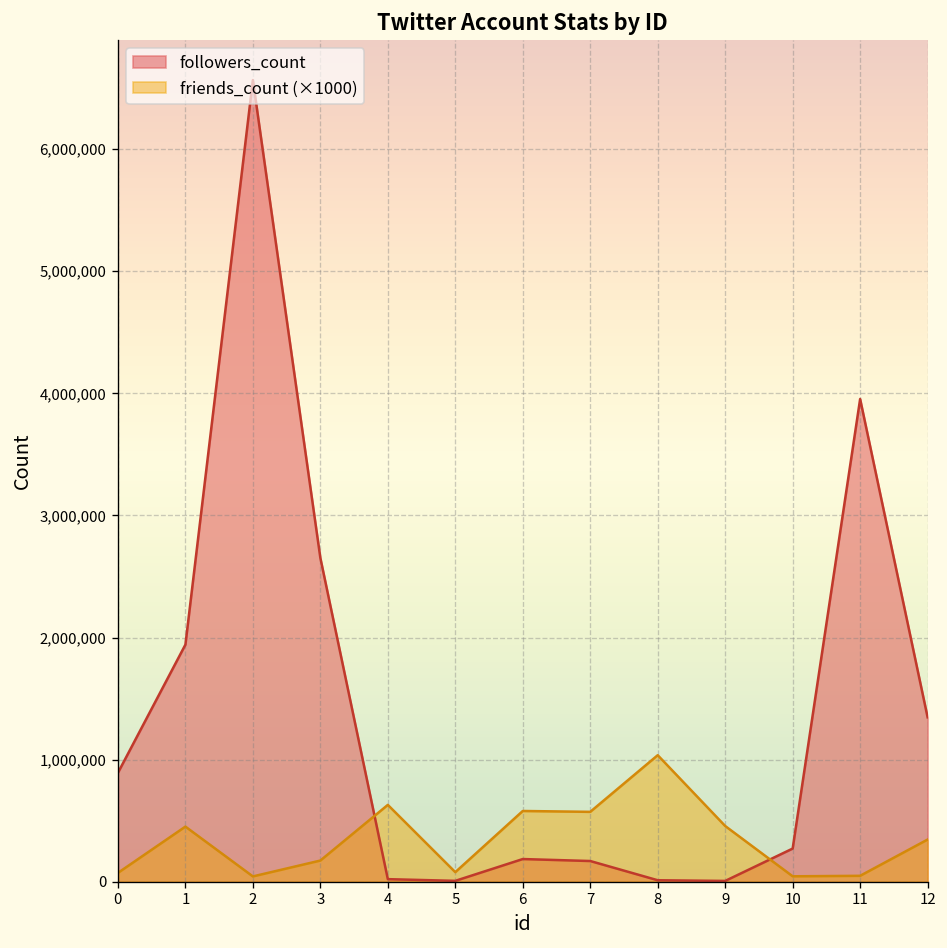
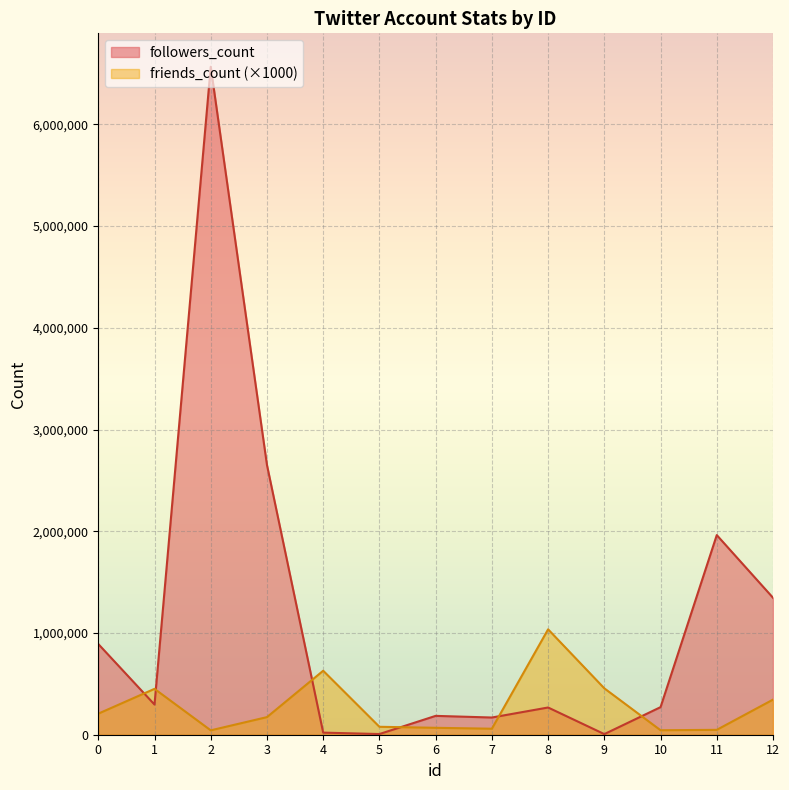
  {
    "followers_count": {
      "0": "890,000",
-     "1": "1,940,000",
+     "1": "300,000",
      "3": "2,650,000",
      "4": "20,000",
      "5": "10,000",
      "6": "190,000",
      "7": "170,000",
-     "8": "10,000",
+     "8": "270,000",
      "9": "10,000",
      "10": "270,000",
-     "11": "3,950,000",
+     "11": "1,960,000",
      "12": "1,350,000"
    },
    "friends_count (×1000)": {
-     "0": "70,000",
+     "0": "210,000",
      "1": "450,000",
      "2": "40,000",
      "3": "170,000",
      "4": "630,000",
      "5": "80,000",
-     "6": "580,000",
-     "7": "570,000",
+     "6": "70,000",
+     "7": "60,000",
      "8": "1,040,000",
      "9": "460,000",
      "10": "40,000",
      "11": "50,000",
      "12": "350,000"
    }
  }
